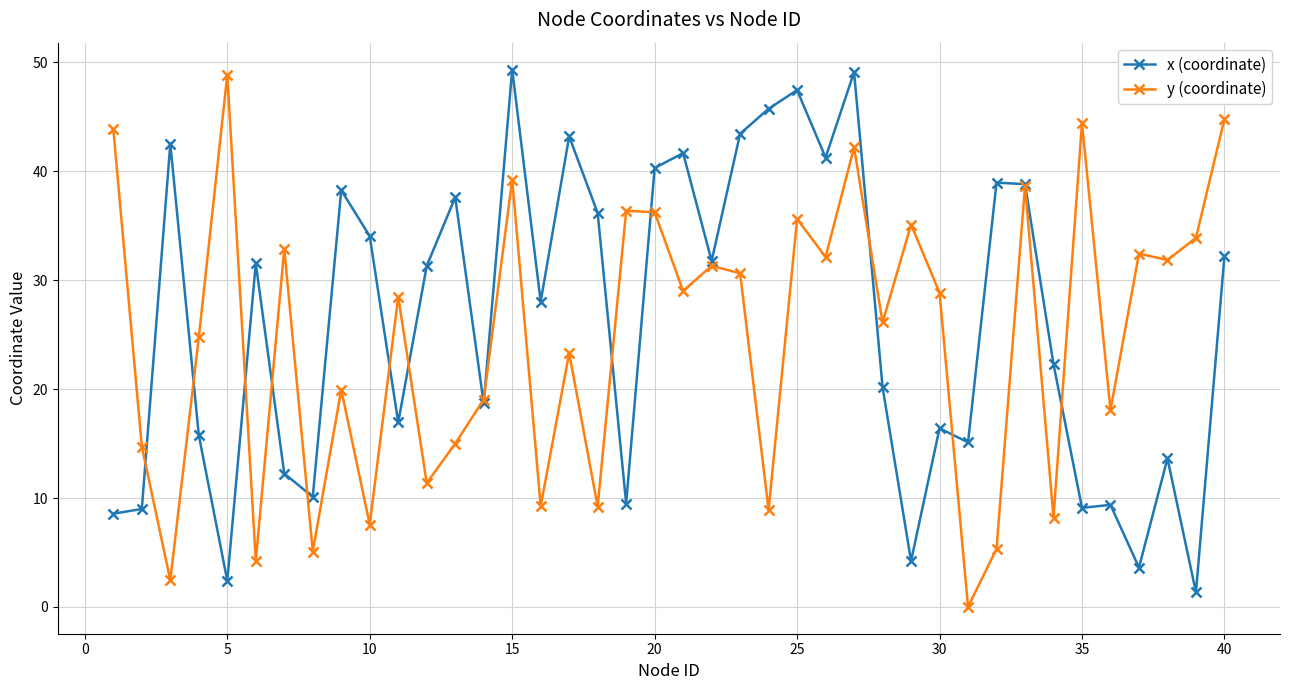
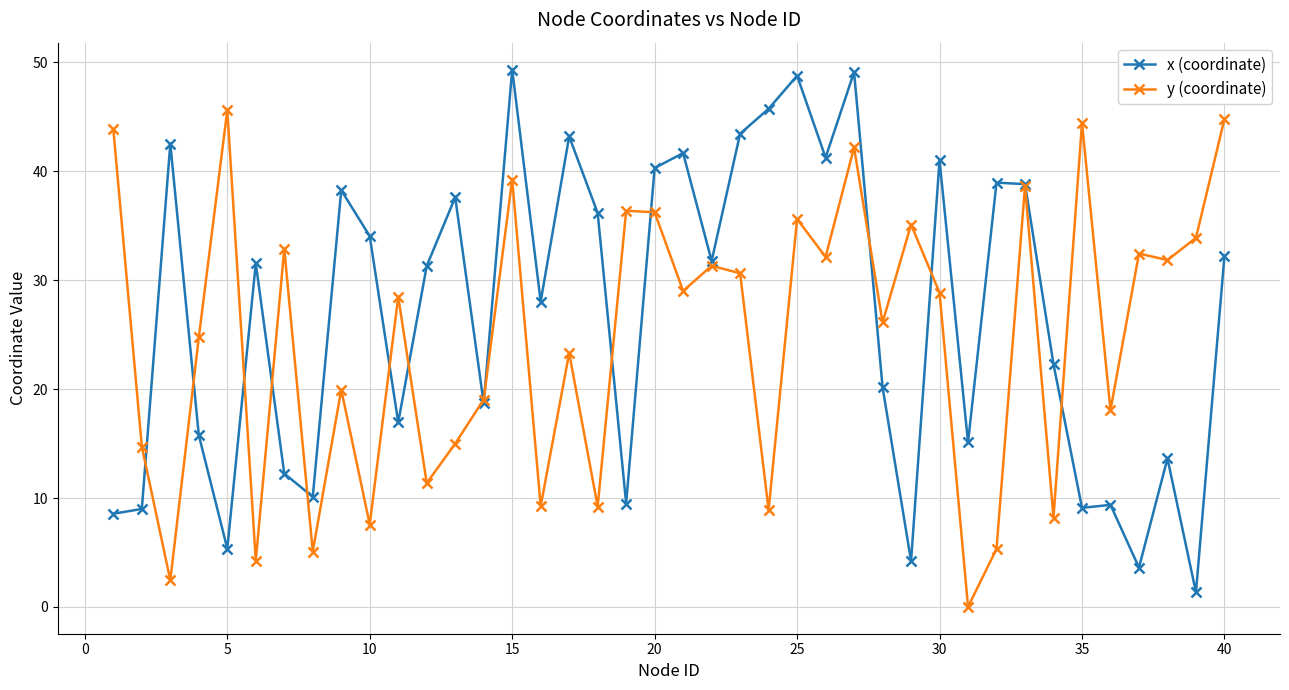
  {
    "x (coordinate)": {
-     "5": 2.4,
+     "5": 5.4,
      "10": 34.0,
      "15": 49.3,
      "20": 40.3,
-     "25": 47.5,
-     "30": 16.4,
+     "25": 48.8,
+     "30": 41.0,
      "35": 9.1,
      "40": 32.2
    },
    "y (coordinate)": {
-     "5": 48.8,
+     "5": 45.6,
      "10": 7.6,
      "15": 39.2,
      "20": 36.2,
      "25": 35.6,
      "30": 28.9,
      "35": 44.5,
      "40": 44.8
    }
  }
